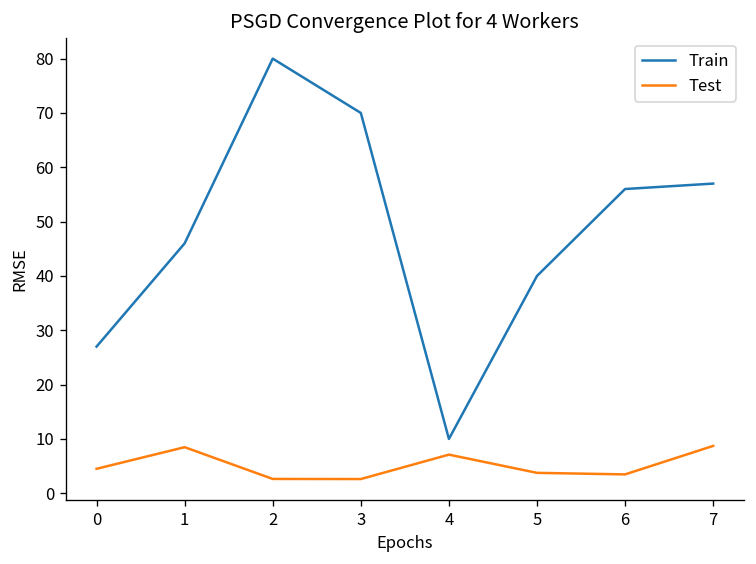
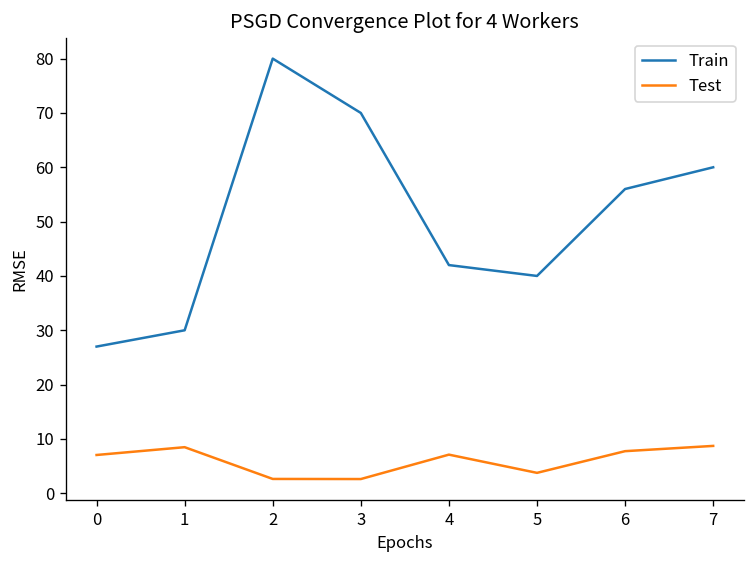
  {
    "Train": {
      "0": 27,
-     "1": 46,
+     "1": 30,
      "2": 80,
      "3": 70,
-     "4": 10,
+     "4": 42,
      "5": 40,
      "6": 56,
-     "7": 57
+     "7": 60
    },
    "Test": {
-     "0": 5,
+     "0": 7,
      "1": 8,
      "2": 3,
      "3": 3,
      "4": 7,
      "5": 4,
-     "6": 3,
+     "6": 8,
      "7": 9
    }
  }
